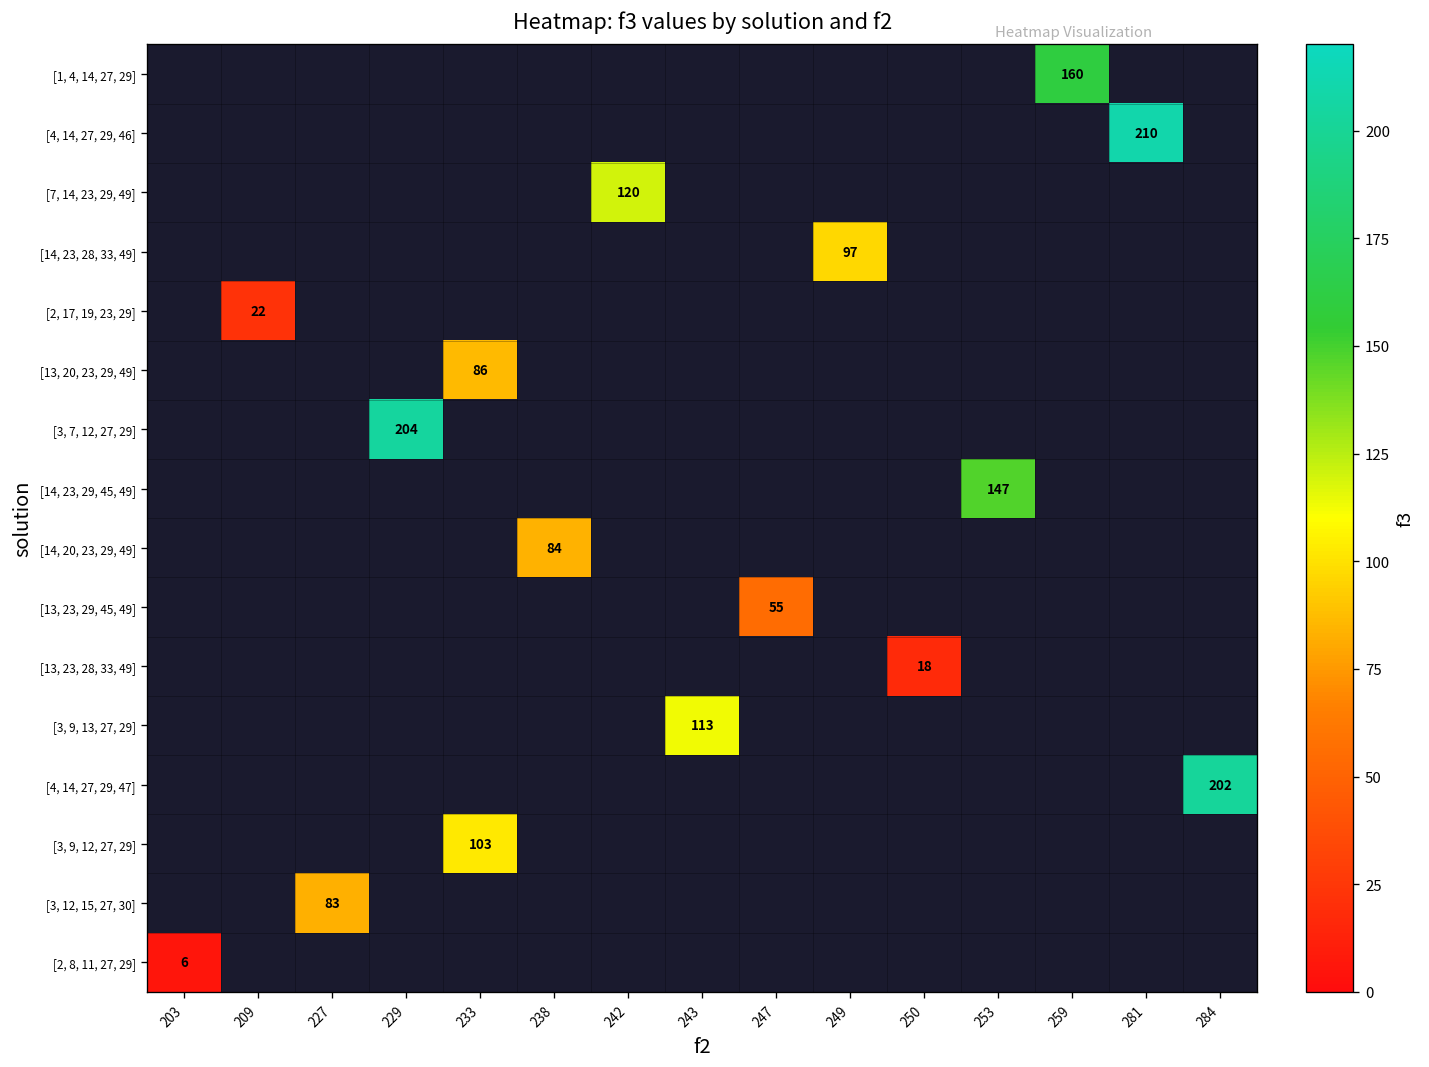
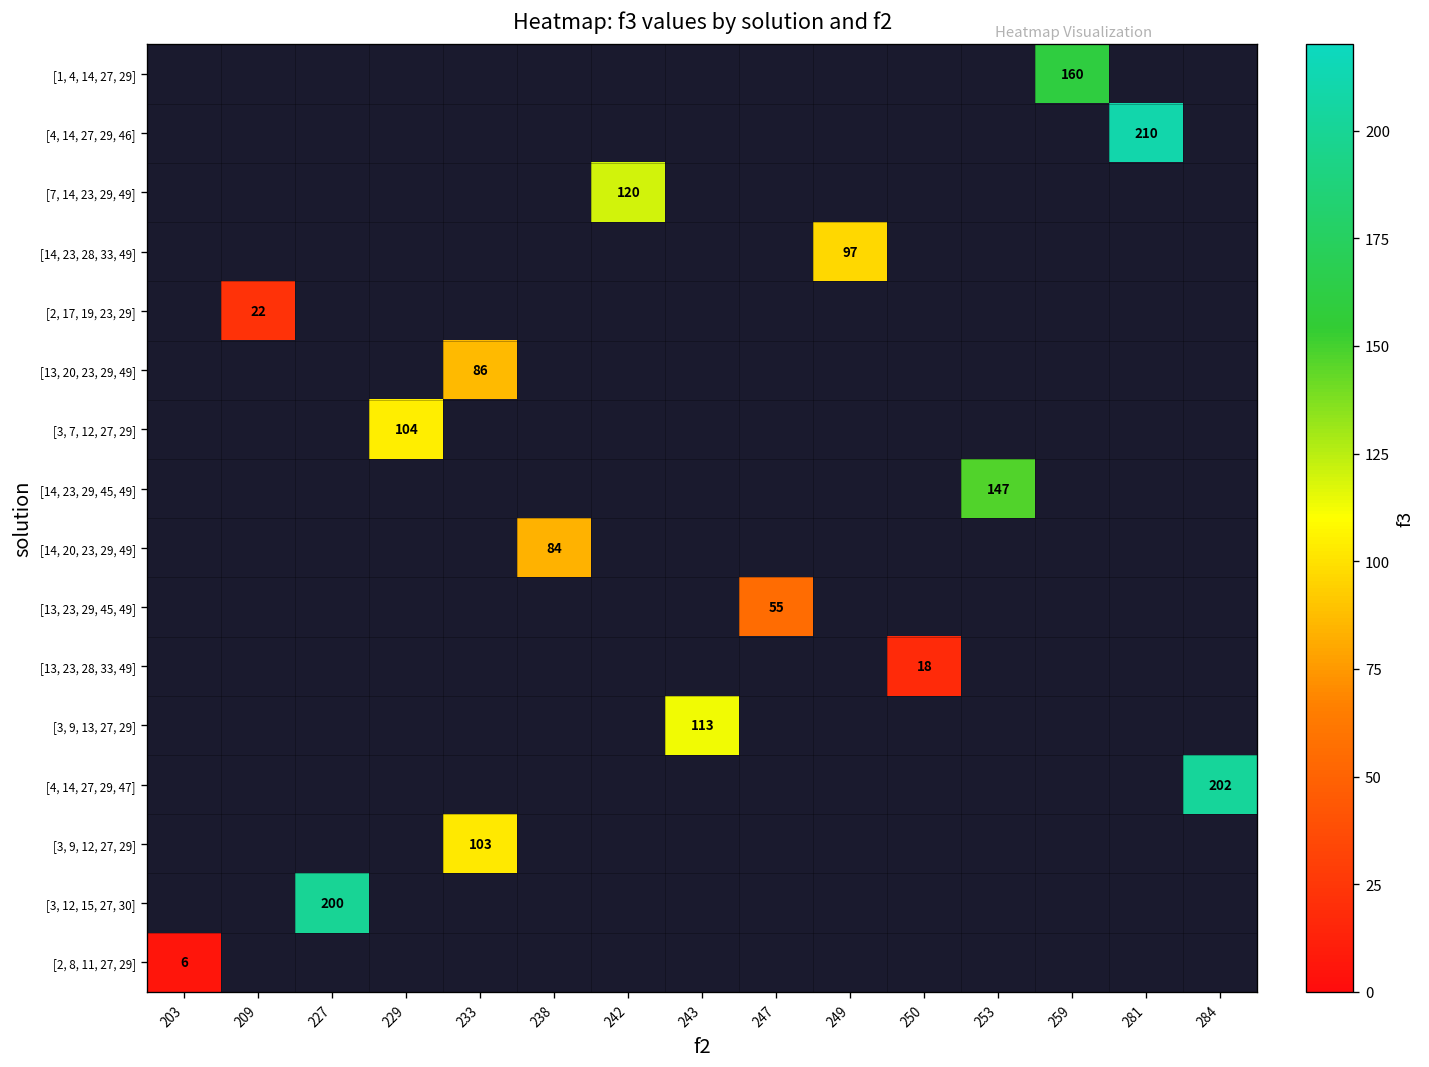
  {
    "[1, 4, 14, 27, 29]": {
      "259": 160
    },
    "[4, 14, 27, 29, 46]": {
      "281": 210
    },
    "[7, 14, 23, 29, 49]": {
      "242": 120
    },
    "[14, 23, 28, 33, 49]": {
      "249": 97
    },
    "[2, 17, 19, 23, 29]": {
      "209": 22
    },
    "[13, 20, 23, 29, 49]": {
      "233": 86
    },
    "[3, 7, 12, 27, 29]": {
-     "229": 204
+     "229": 104
    },
    "[14, 23, 29, 45, 49]": {
      "253": 147
    },
    "[14, 20, 23, 29, 49]": {
      "238": 84
    },
    "[13, 23, 29, 45, 49]": {
      "247": 55
    },
    "[13, 23, 28, 33, 49]": {
      "250": 18
    },
    "[3, 9, 13, 27, 29]": {
      "243": 113
    },
    "[4, 14, 27, 29, 47]": {
      "284": 202
    },
    "[3, 9, 12, 27, 29]": {
      "233": 103
    },
    "[3, 12, 15, 27, 30]": {
-     "227": 83
+     "227": 200
    },
    "[2, 8, 11, 27, 29]": {
      "203": 6
    }
  }
